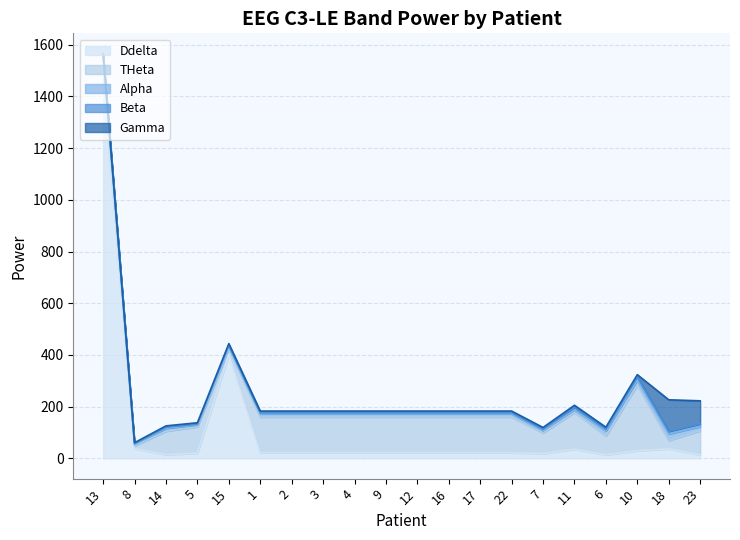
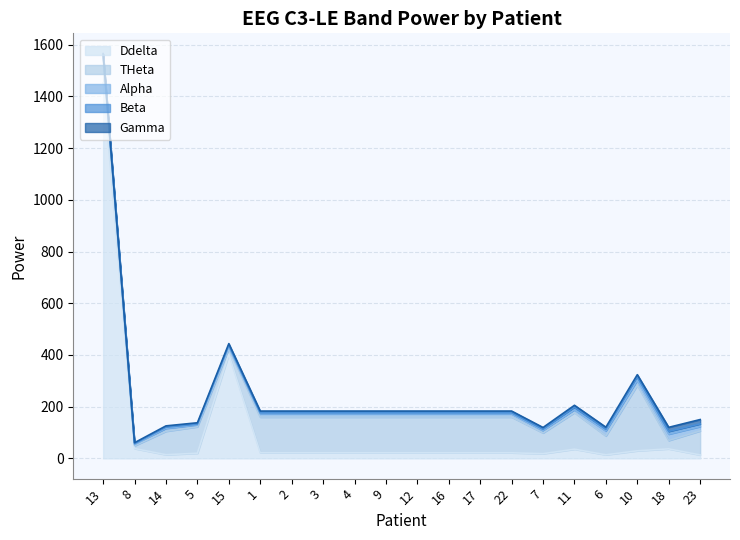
  {
    "Beta": {
      "18": 10,
      "23": 10
    },
    "Gamma": {
-     "18": 120,
-     "23": 90
+     "18": 20,
+     "23": 20
    }
  }
